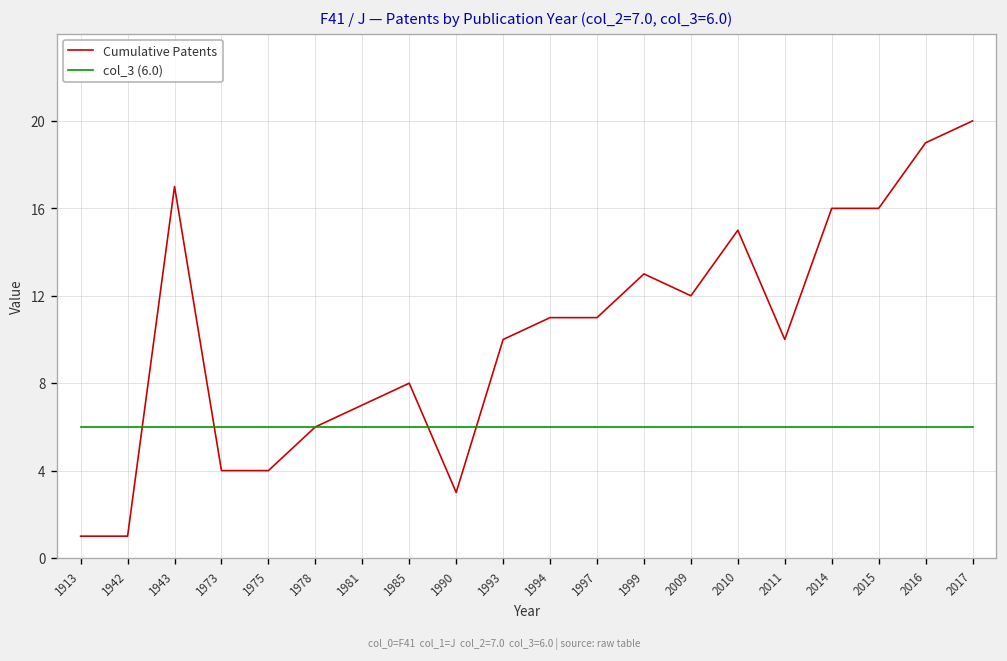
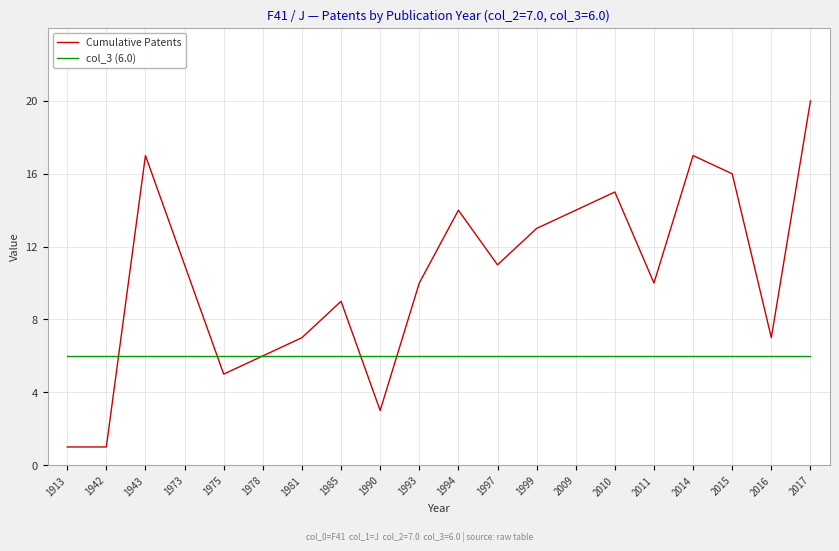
  {
    "Cumulative Patents": {
      "1913": 1,
      "1942": 1,
      "1943": 17,
-     "1973": 4,
-     "1975": 4,
+     "1973": 11,
+     "1975": 5,
      "1981": 7,
-     "1985": 8,
+     "1985": 9,
      "1990": 3,
      "1993": 10,
-     "1994": 11,
+     "1994": 14,
      "1997": 11,
      "1999": 13,
-     "2009": 12,
+     "2009": 14,
      "2010": 15,
      "2011": 10,
-     "2014": 16,
+     "2014": 17,
      "2015": 16,
-     "2016": 19,
+     "2016": 7,
      "2017": 20
    },
    "col_3 (6.0)": {
      "1913": 6,
      "1942": 6,
      "1943": 6,
      "1973": 6,
      "1975": 6,
      "1981": 6,
      "1985": 6,
      "1990": 6,
      "1993": 6,
      "1994": 6,
      "1997": 6,
      "1999": 6,
      "2009": 6,
      "2010": 6,
      "2011": 6,
      "2014": 6,
      "2015": 6,
      "2016": 6,
      "2017": 6
    }
  }
